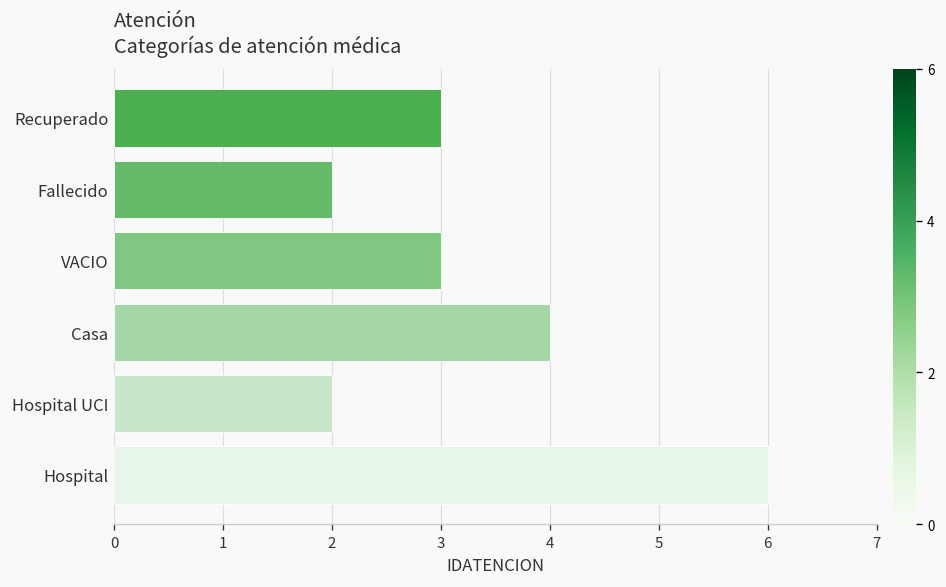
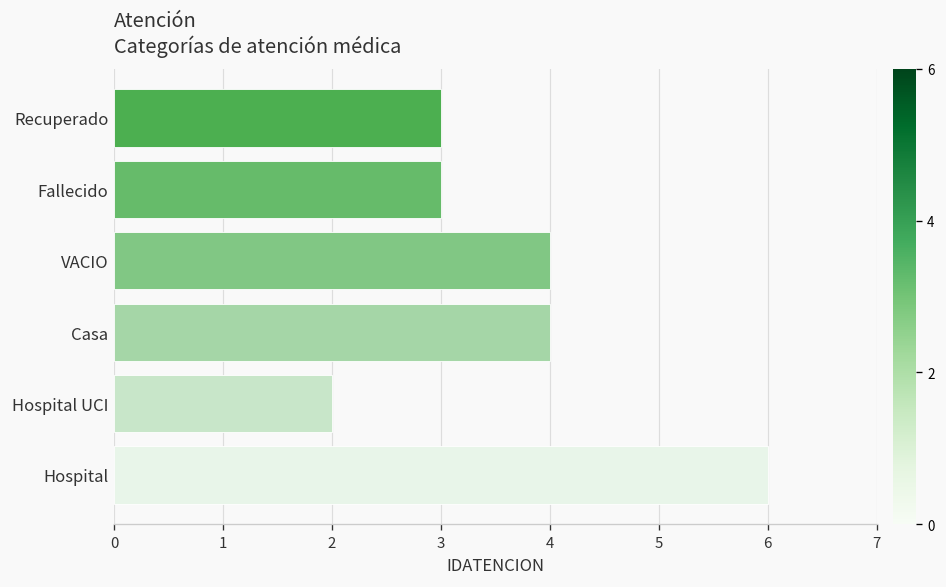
  {
    "Recuperado": 3,
-   "Fallecido": 2,
-   "VACIO": 3,
+   "Fallecido": 3,
+   "VACIO": 4,
    "Casa": 4,
    "Hospital UCI": 2,
    "Hospital": 6
  }
